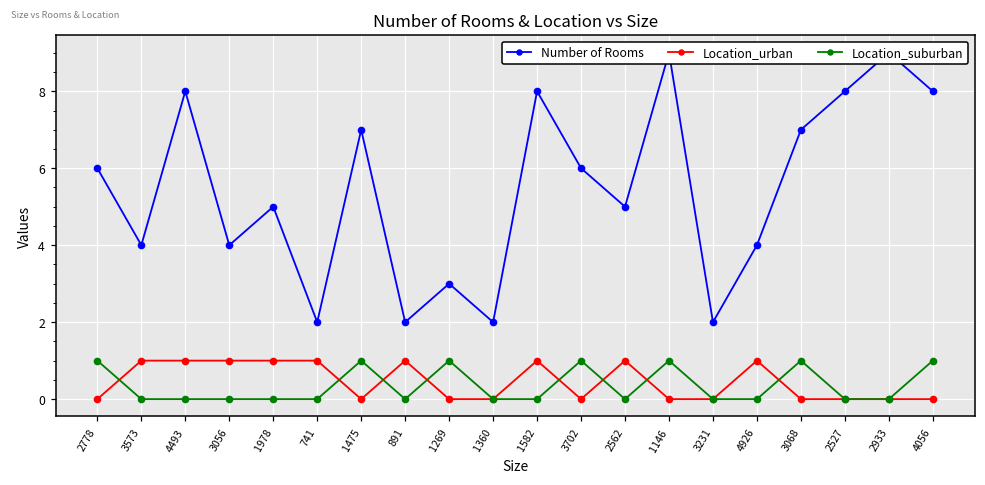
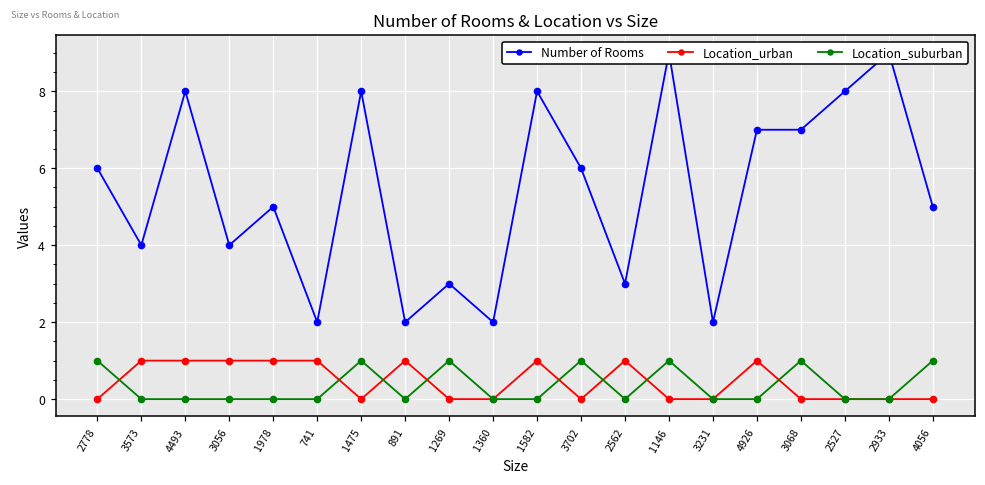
  {
    "Number of Rooms": {
      "2778": 6,
      "3573": 4,
      "4493": 8,
      "3056": 4,
      "1978": 5,
      "741": 2,
-     "1475": 7,
+     "1475": 8,
      "891": 2,
      "1269": 3,
      "1360": 2,
      "1582": 8,
      "3702": 6,
-     "2562": 5,
+     "2562": 3,
      "3231": 2,
-     "4926": 4,
+     "4926": 7,
      "3068": 7,
      "2527": 8,
-     "4056": 8
+     "4056": 5
    },
    "Location_urban": {
      "2778": 0,
      "3573": 1,
      "4493": 1,
      "3056": 1,
      "1978": 1,
      "741": 1,
      "1475": 0,
      "891": 1,
      "1269": 0,
      "1582": 1,
      "3702": 0,
      "2562": 1,
      "1146": 0,
      "4926": 1,
      "3068": 0,
      "4056": 0
    },
    "Location_suburban": {
      "2778": 1,
      "3573": 0,
      "4493": 0,
      "3056": 0,
      "1978": 0,
      "741": 0,
      "1475": 1,
      "891": 0,
      "1269": 1,
      "1582": 0,
      "3702": 1,
      "2562": 0,
      "1146": 1,
      "4926": 0,
      "3068": 1,
      "4056": 1
    }
  }
